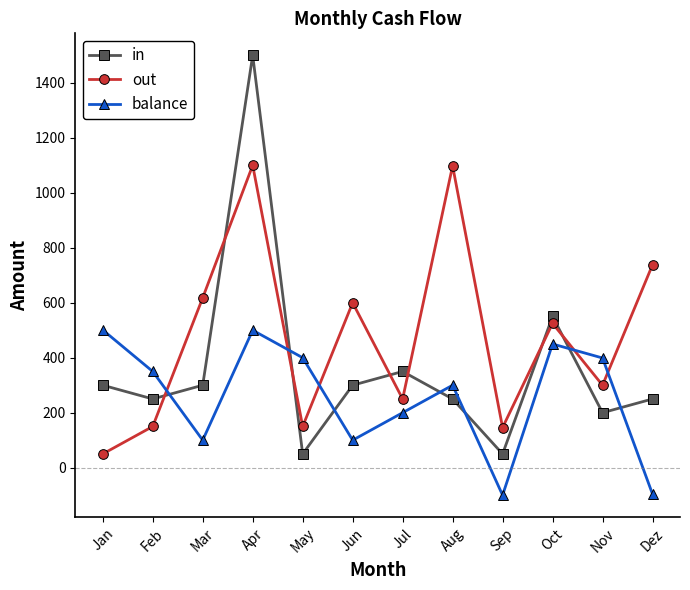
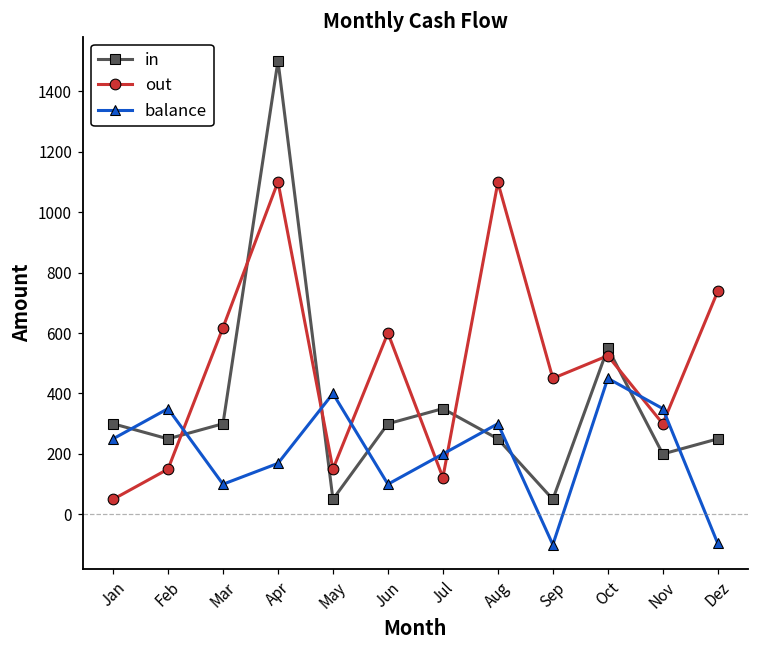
  {
    "in": {
      "Jan": 300,
      "Feb": 250,
      "Mar": 300,
      "Apr": 1500,
      "May": 50,
      "Jun": 300,
      "Jul": 350,
      "Aug": 250,
      "Sep": 50,
      "Oct": 550,
      "Nov": 200,
      "Dez": 250
    },
    "out": {
      "Jan": 50,
      "Feb": 150,
      "Mar": 620,
      "Apr": 1100,
      "May": 150,
      "Jun": 600,
-     "Jul": 250,
+     "Jul": 120,
      "Aug": 1100,
-     "Sep": 150,
+     "Sep": 450,
      "Oct": 530,
      "Nov": 300,
      "Dez": 740
    },
    "balance": {
-     "Jan": 500,
+     "Jan": 250,
      "Feb": 350,
      "Mar": 100,
-     "Apr": 500,
+     "Apr": 170,
      "May": 400,
      "Jun": 100,
      "Jul": 200,
      "Aug": 300,
      "Sep": -100,
      "Oct": 450,
-     "Nov": 400,
+     "Nov": 350,
      "Dez": -100
    }
  }
